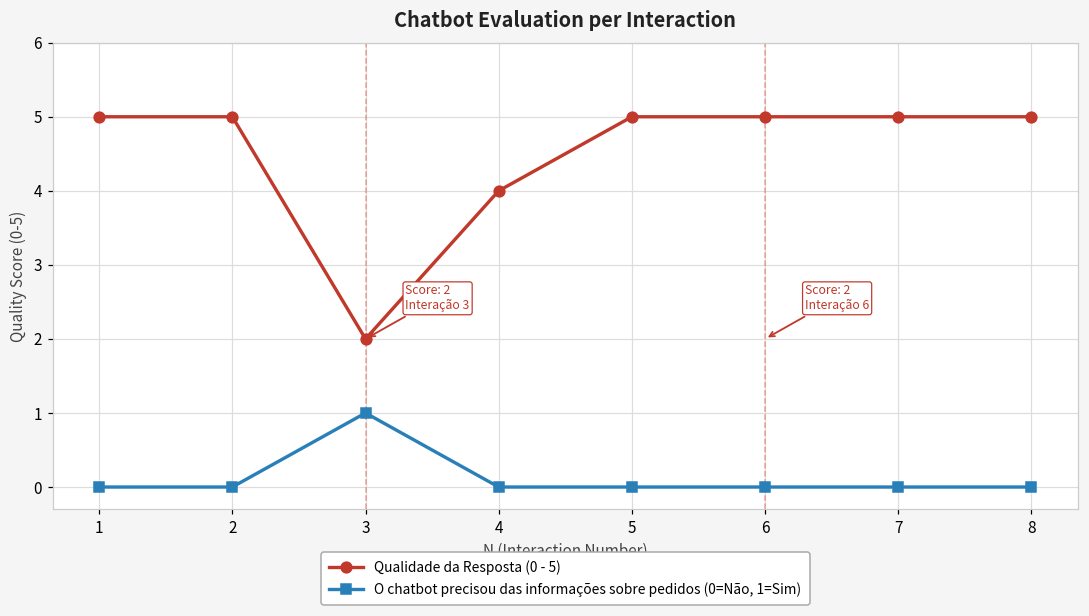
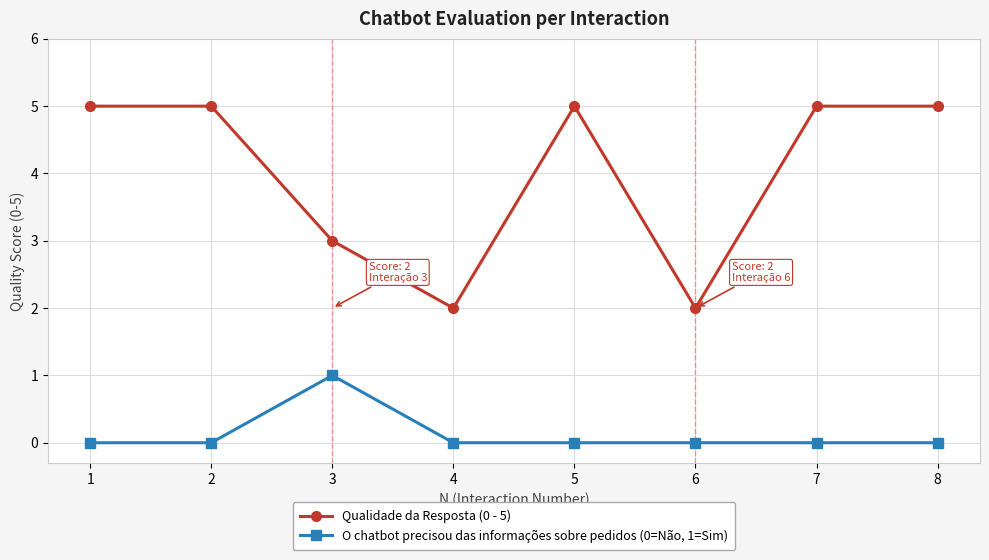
  {
    "Qualidade da Resposta (0 - 5)": {
      "1": 5,
      "2": 5,
-     "3": 2,
-     "4": 4,
+     "3": 3,
+     "4": 2,
      "5": 5,
-     "6": 5,
+     "6": 2,
      "7": 5,
      "8": 5
    },
    "O chatbot precisou das informações sobre pedidos (0=Não, 1=Sim)": {
      "1": 0,
      "2": 0,
      "3": 1,
      "4": 0,
      "5": 0,
      "6": 0,
      "7": 0,
      "8": 0
    }
  }
